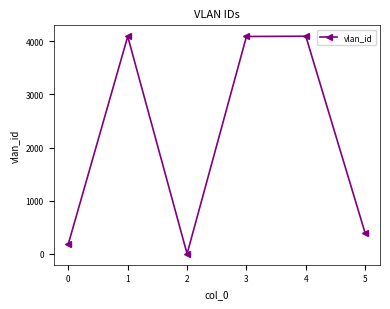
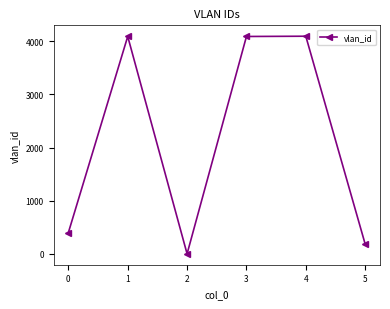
  {
-   "0": 200,
+   "0": 400,
    "1": 4100,
    "2": 0,
    "3": 4100,
    "4": 4100,
-   "5": 400
+   "5": 200
  }
